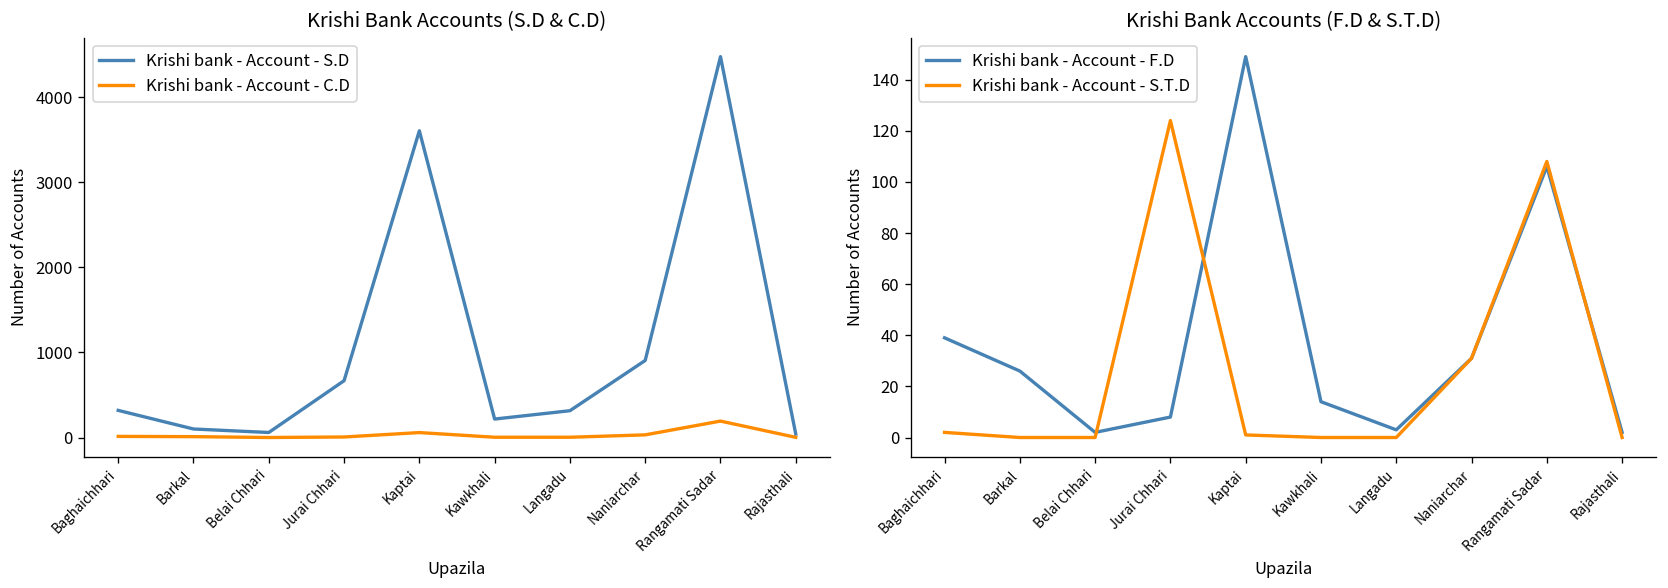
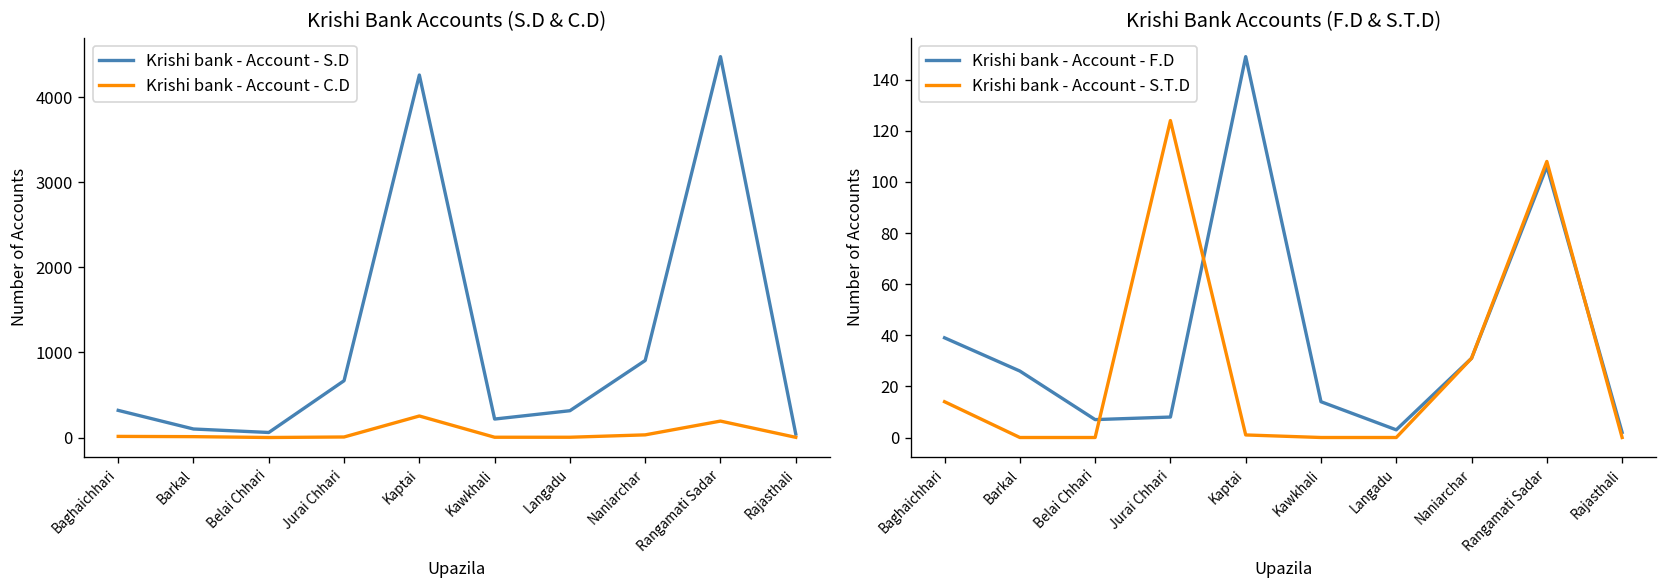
  {
    "Krishi Bank Accounts (S.D & C.D)": {
      "Krishi bank - Account - S.D": {
        "Baghaichhari": 300,
        "Barkal": 100,
        "Belai Chhari": 100,
        "Jurai Chhari": 700,
-       "Kaptai": 3600,
+       "Kaptai": 4300,
        "Kawkhali": 200,
        "Langadu": 300,
        "Naniarchar": 900,
        "Rangamati Sadar": 4500,
        "Rajasthali": 0
      },
      "Krishi bank - Account - C.D": {
        "Baghaichhari": 0,
        "Barkal": 0,
        "Belai Chhari": 0,
        "Jurai Chhari": 0,
-       "Kaptai": 100,
+       "Kaptai": 300,
        "Kawkhali": 0,
        "Langadu": 0,
        "Naniarchar": 0,
        "Rangamati Sadar": 200,
        "Rajasthali": 0
      }
    },
    "Krishi Bank Accounts (F.D & S.T.D)": {
      "Krishi bank - Account - F.D": {
        "Baghaichhari": 39,
        "Barkal": 26,
-       "Belai Chhari": 2,
+       "Belai Chhari": 7,
        "Jurai Chhari": 8,
        "Kaptai": 149,
        "Kawkhali": 14,
        "Langadu": 3,
        "Rangamati Sadar": 106,
        "Rajasthali": 2
      },
      "Krishi bank - Account - S.T.D": {
-       "Baghaichhari": 2,
+       "Baghaichhari": 14,
        "Barkal": 0,
        "Belai Chhari": 0,
        "Jurai Chhari": 124,
        "Kaptai": 1,
        "Kawkhali": 0,
        "Langadu": 0,
        "Rangamati Sadar": 108,
        "Rajasthali": 0
      }
    }
  }
